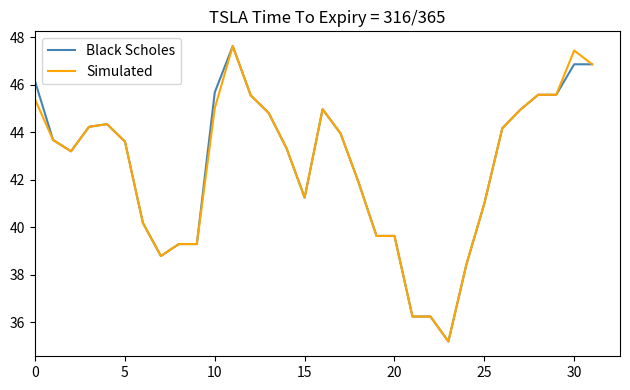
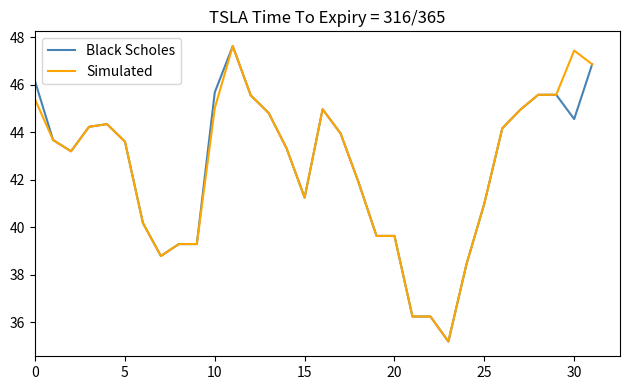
  {
    "Black Scholes": {
      "0": 46.1,
      "10": 45.7,
-     "30": 46.9
+     "30": 44.6
    },
    "Simulated": {
      "0": 45.4,
      "10": 45.0,
      "30": 47.4
    }
  }
